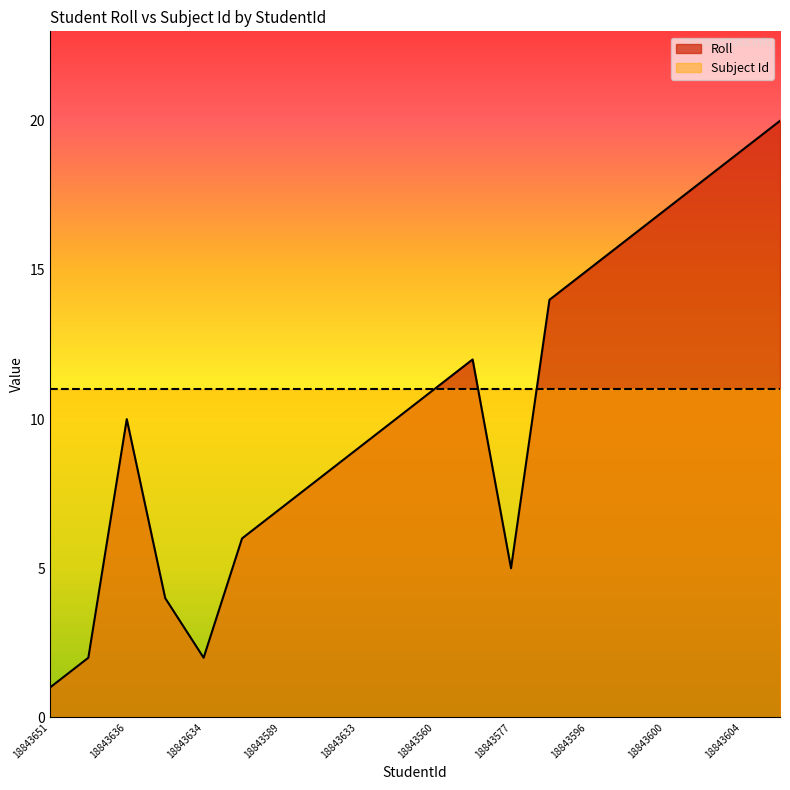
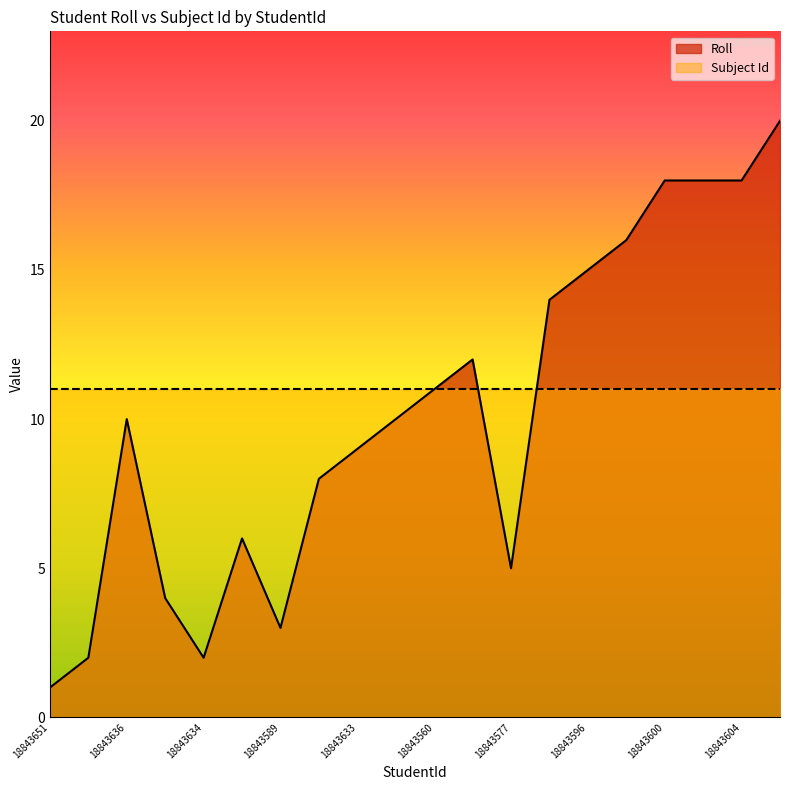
  {
    "Roll": {
      "18843651": 1,
      "18843636": 10,
      "18843634": 2,
-     "18843589": 7,
+     "18843589": 3,
      "18843633": 9,
      "18843577": 5,
      "18843596": 15,
-     "18843600": 17,
-     "18843604": 19
+     "18843600": 18,
+     "18843604": 18
    },
    "Subject Id": {
      "18843651": 11,
      "18843636": 11,
      "18843634": 11,
      "18843589": 11,
      "18843633": 11,
      "18843577": 11,
      "18843596": 11,
      "18843600": 11,
      "18843604": 11
    }
  }
